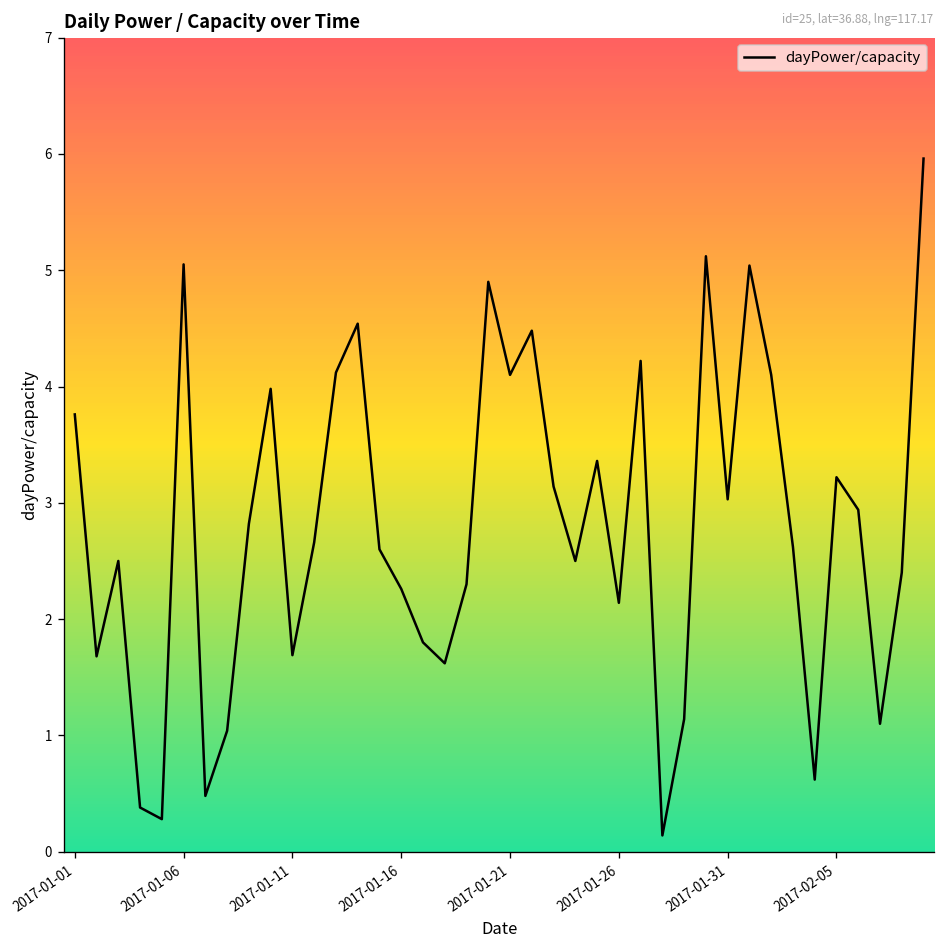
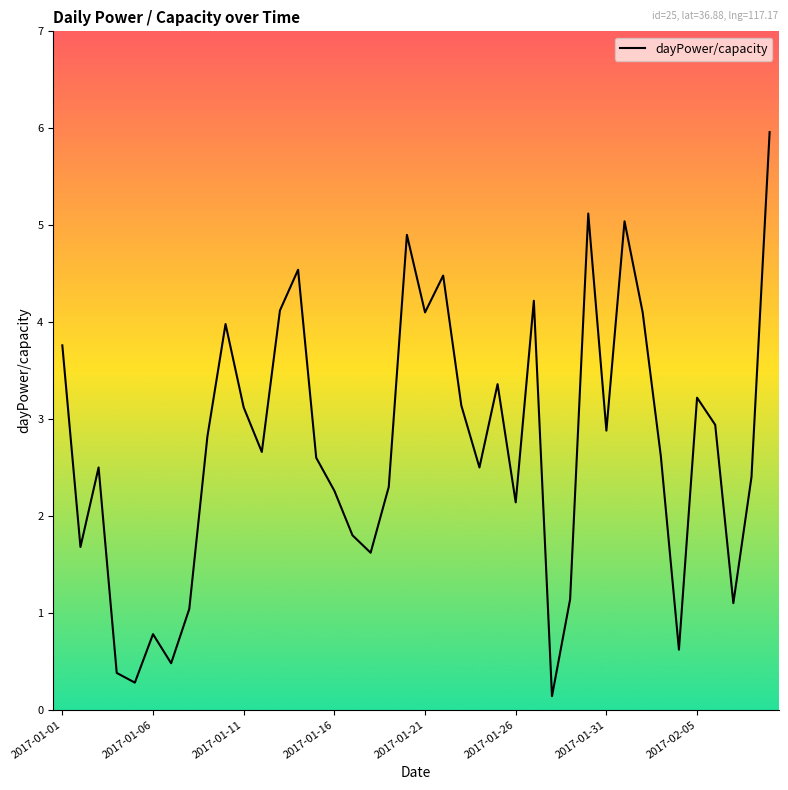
  {
    "2017-01-01": 3.8,
-   "2017-01-06": 5.1,
-   "2017-01-11": 1.7,
+   "2017-01-06": 0.8,
+   "2017-01-11": 3.1,
    "2017-01-16": 2.3,
    "2017-01-21": 4.1,
    "2017-01-26": 2.1,
-   "2017-01-31": 3.0,
+   "2017-01-31": 2.9,
    "2017-02-05": 3.2
  }
